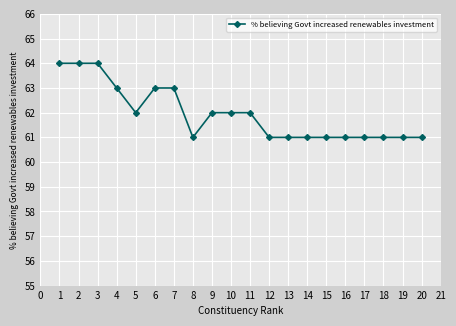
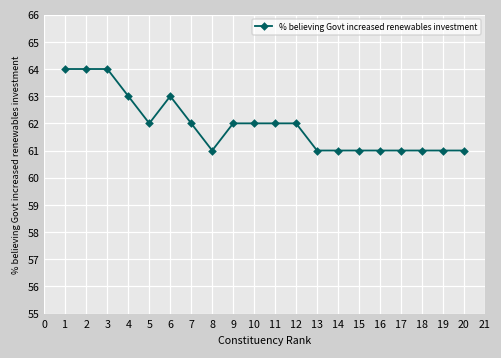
  {
    "1": 64,
    "2": 64,
    "3": 64,
    "4": 63,
    "5": 62,
    "6": 63,
-   "7": 63,
+   "7": 62,
    "8": 61,
    "9": 62,
    "10": 62,
    "11": 62,
-   "12": 61,
+   "12": 62,
    "13": 61,
    "14": 61,
    "15": 61,
    "16": 61,
    "17": 61,
    "18": 61,
    "19": 61,
    "20": 61
  }
